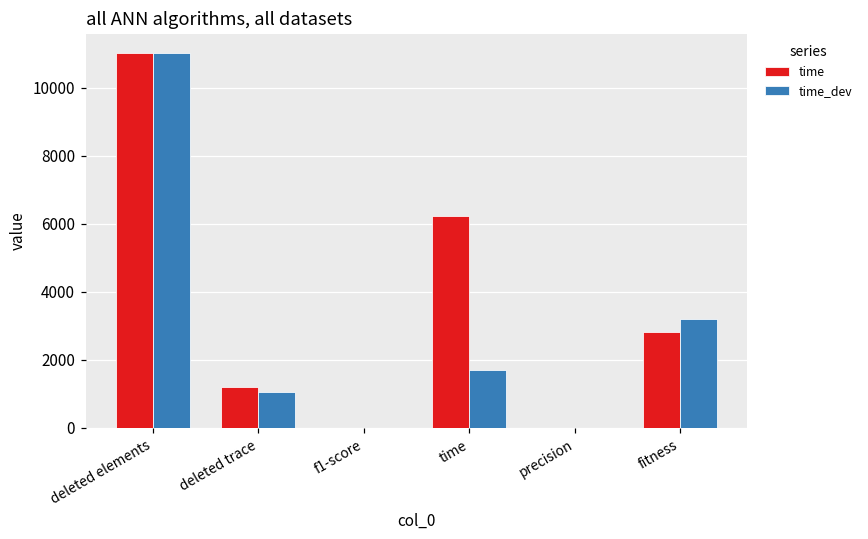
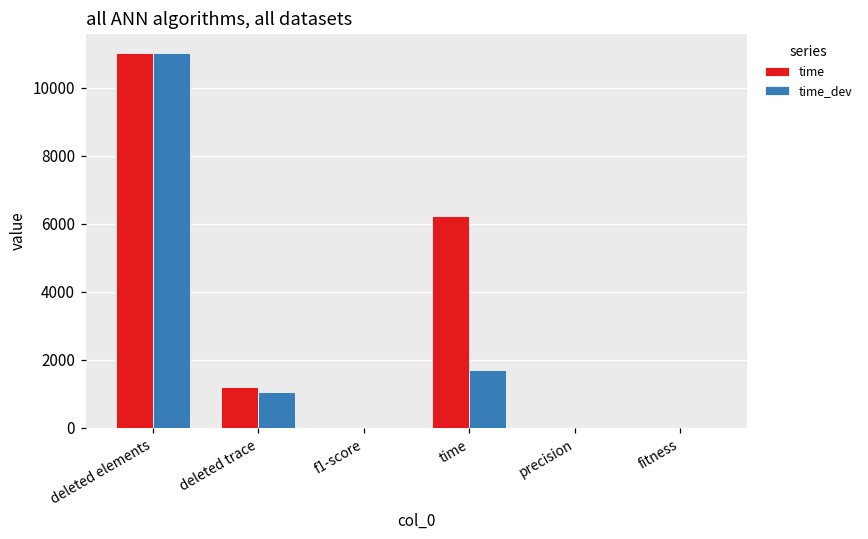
  {
    "time": {
      "deleted elements": 11000,
      "deleted trace": 1200,
      "time": 6200,
-     "fitness": 2800
+     "fitness": 0
    },
    "time_dev": {
      "deleted elements": 11000,
      "deleted trace": 1000,
      "time": 1700,
-     "fitness": 3200
+     "fitness": 0
    }
  }
